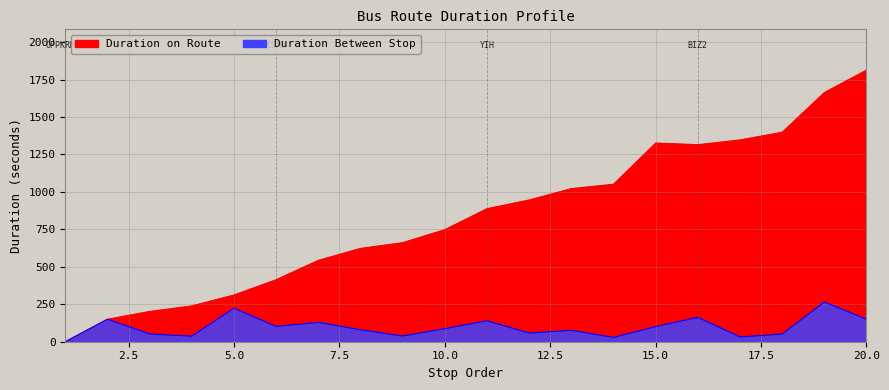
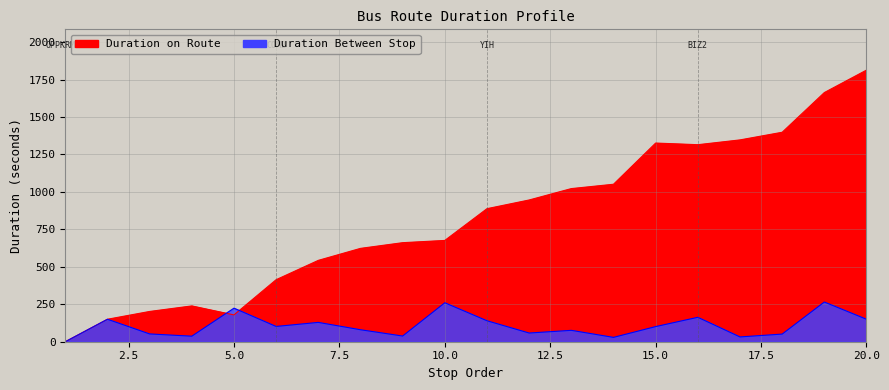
  {
    "Duration on Route": {
-     "5.0": 310,
-     "10.0": 750,
+     "5.0": 180,
+     "10.0": 680,
      "15.0": 1330,
      "20.0": 1810
    },
    "Duration Between Stop": {
      "5.0": 220,
-     "10.0": 90,
+     "10.0": 260,
      "15.0": 100,
      "20.0": 150
    }
  }
